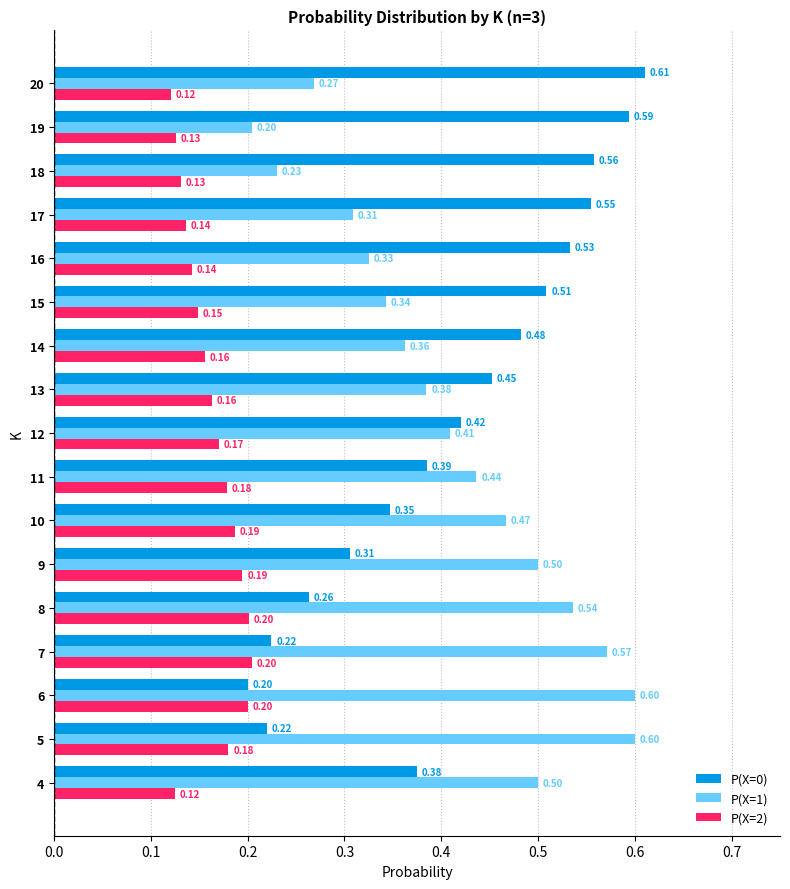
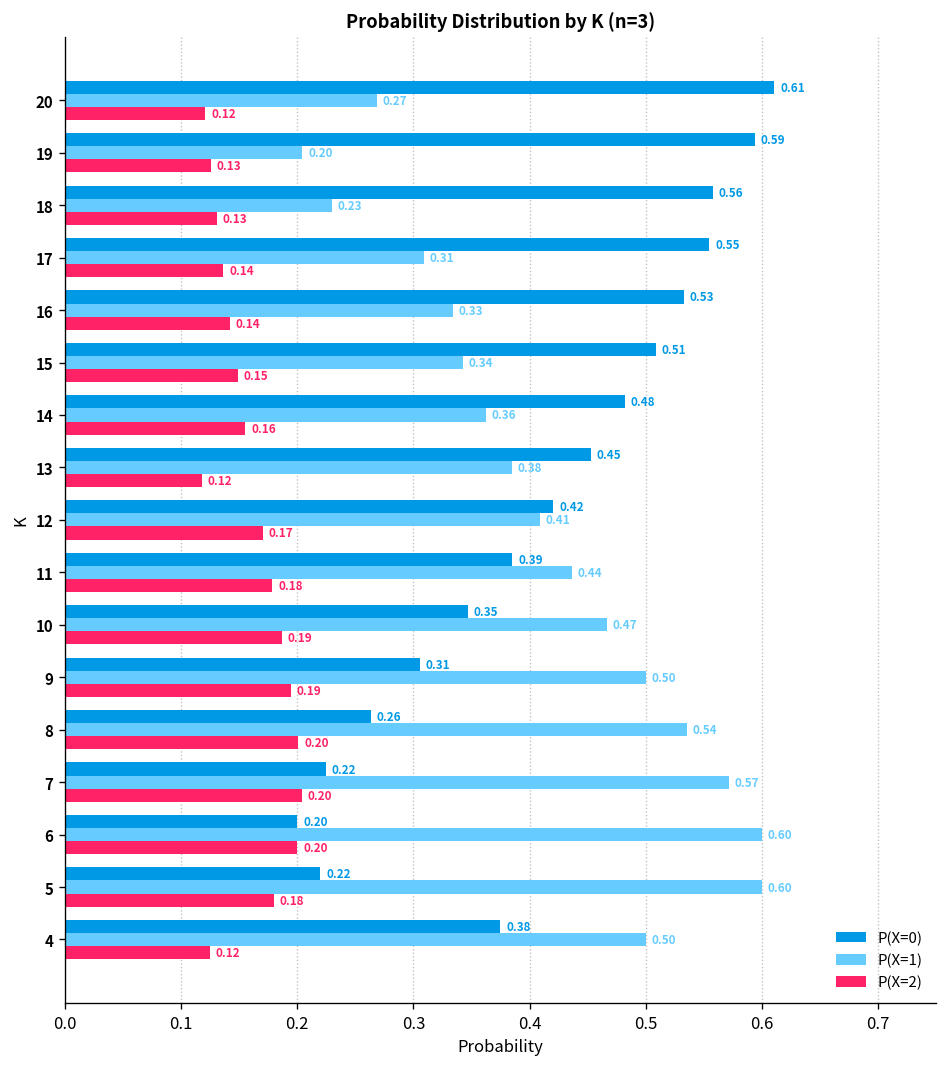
  {
    "P(X=0)": {
      "20": 0.61,
      "19": 0.59,
      "18": 0.56,
      "17": 0.55,
      "16": 0.53,
      "15": 0.51,
      "14": 0.48,
      "13": 0.45,
      "12": 0.42,
      "11": 0.39,
      "10": 0.35,
      "9": 0.31,
      "8": 0.26,
      "7": 0.22,
      "6": 0.20,
      "5": 0.22,
      "4": 0.38
    },
    "P(X=1)": {
-     "16": 0.325
+     "16": 0.334
    },
    "P(X=2)": {
      "20": 0.12,
      "19": 0.13,
      "18": 0.13,
      "17": 0.14,
      "16": 0.14,
      "15": 0.15,
      "14": 0.16,
-     "13": 0.16,
+     "13": 0.12,
      "12": 0.17,
      "11": 0.18,
      "10": 0.19,
      "9": 0.19,
      "8": 0.20,
      "7": 0.20,
      "6": 0.20,
      "5": 0.18,
      "4": 0.12
    }
  }
